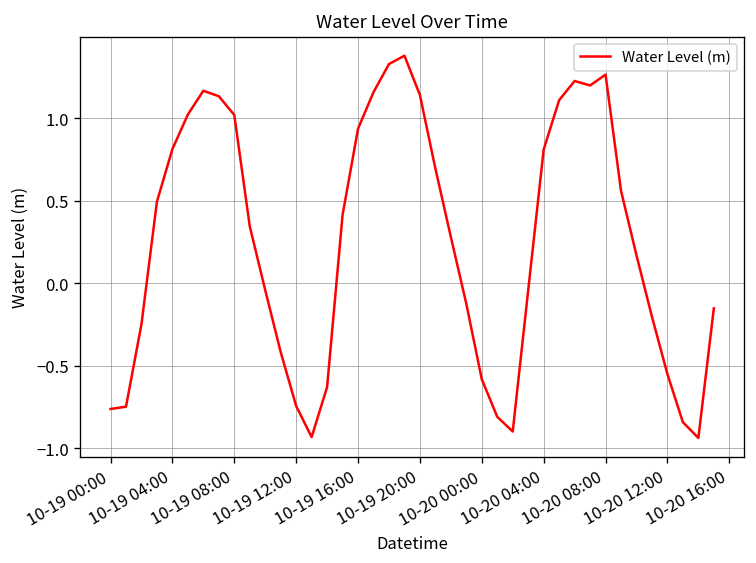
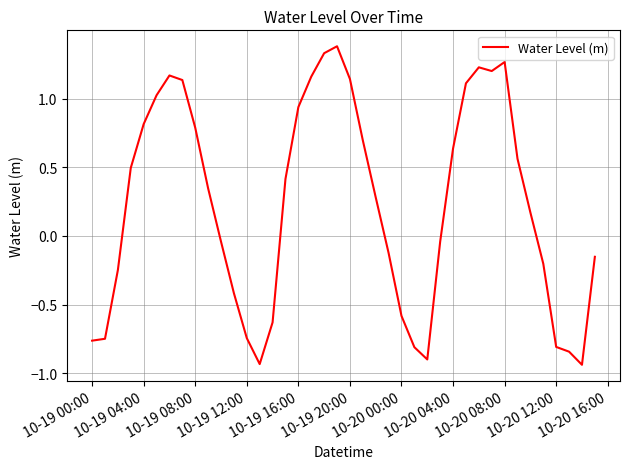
  {
    "10-19 00:00": -0.76,
    "10-19 04:00": 0.81,
-   "10-19 08:00": 1.02,
+   "10-19 08:00": 0.79,
    "10-19 12:00": -0.74,
    "10-19 16:00": 0.94,
    "10-19 20:00": 1.14,
    "10-20 00:00": -0.58,
-   "10-20 04:00": 0.81,
+   "10-20 04:00": 0.64,
    "10-20 08:00": 1.27,
-   "10-20 12:00": -0.55
+   "10-20 12:00": -0.81
  }
